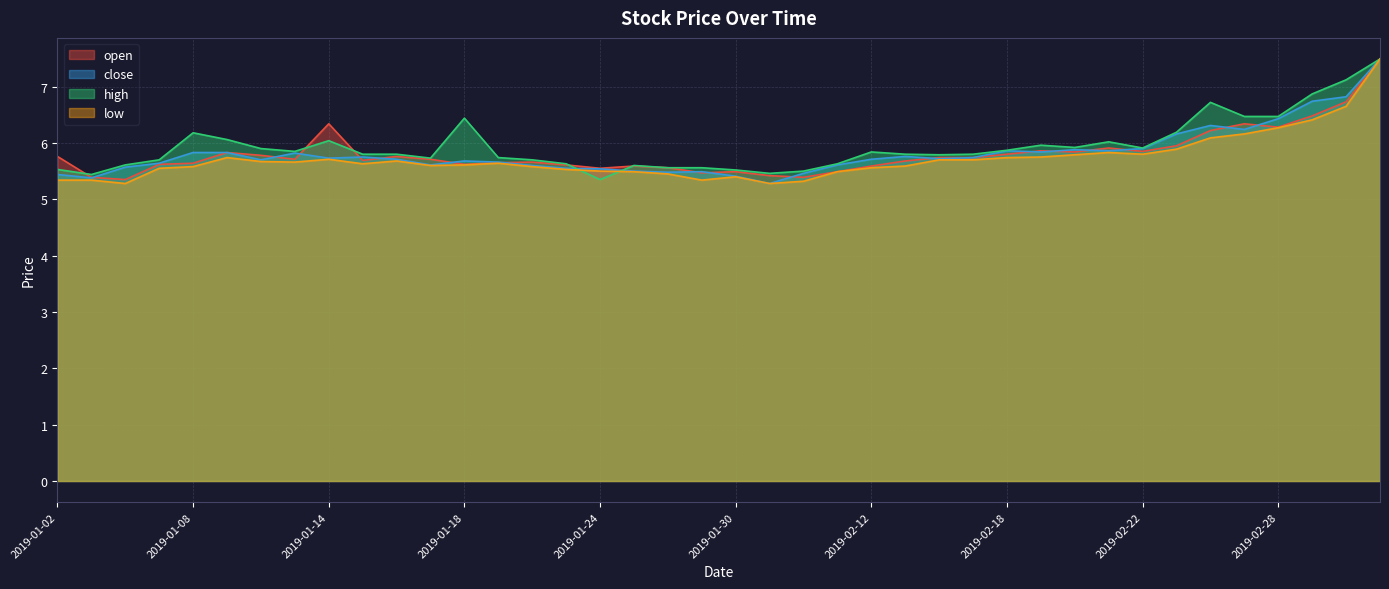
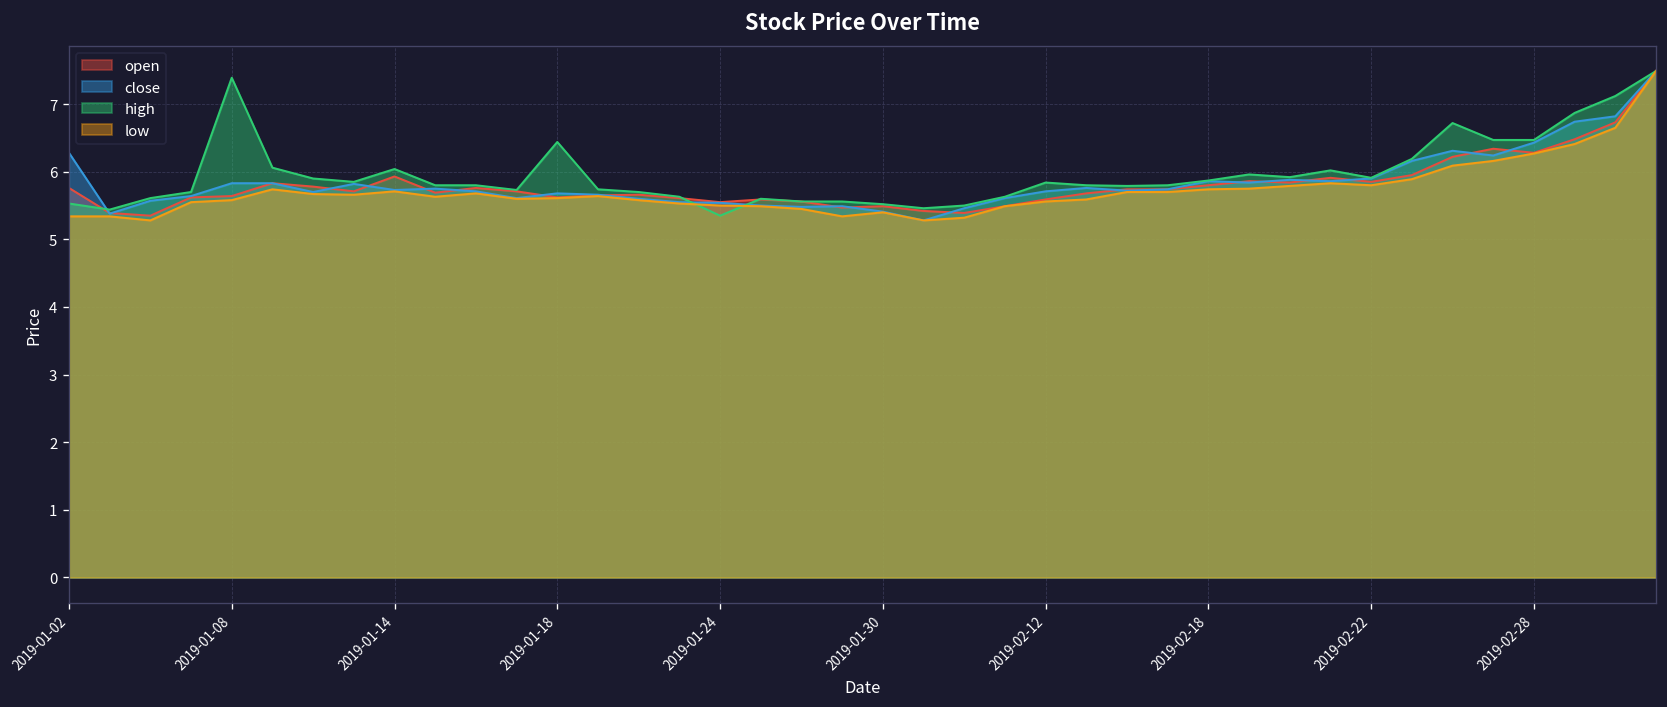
  {
    "open": {
      "2019-01-02": 5.8,
      "2019-01-08": 5.6,
-     "2019-01-14": 6.3,
+     "2019-01-14": 5.9,
      "2019-02-18": 5.8,
      "2019-02-22": 5.9
    },
    "close": {
-     "2019-01-02": 5.4,
+     "2019-01-02": 6.3,
      "2019-01-08": 5.8,
      "2019-01-18": 5.7,
      "2019-02-12": 5.7
    },
    "high": {
      "2019-01-02": 5.5,
-     "2019-01-08": 6.2,
+     "2019-01-08": 7.4,
      "2019-01-14": 6.0,
      "2019-01-18": 6.4,
      "2019-01-24": 5.4,
      "2019-02-12": 5.8
    },
    "low": {
      "2019-01-02": 5.3,
      "2019-01-08": 5.6,
      "2019-02-18": 5.7,
      "2019-02-22": 5.8
    }
  }
